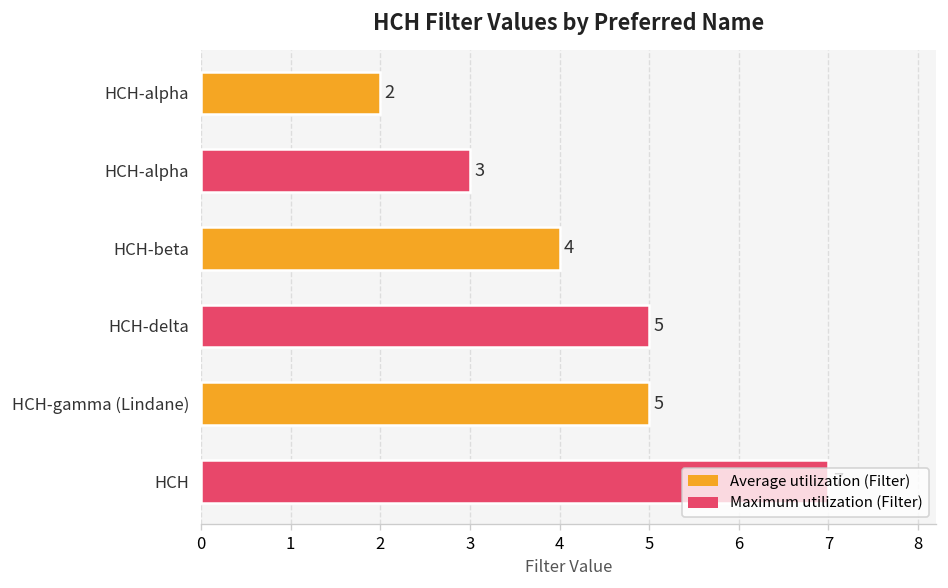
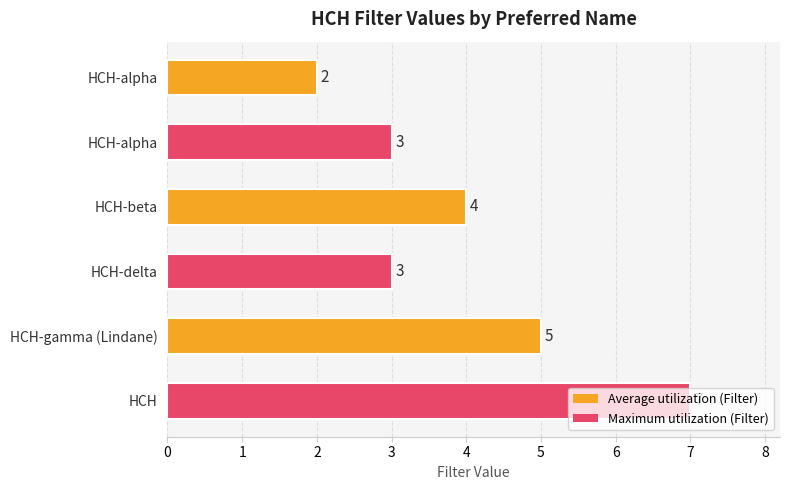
  {
    "HCH-beta": 4,
-   "HCH-delta": 5,
+   "HCH-delta": 3,
    "HCH-gamma (Lindane)": 5
  }
